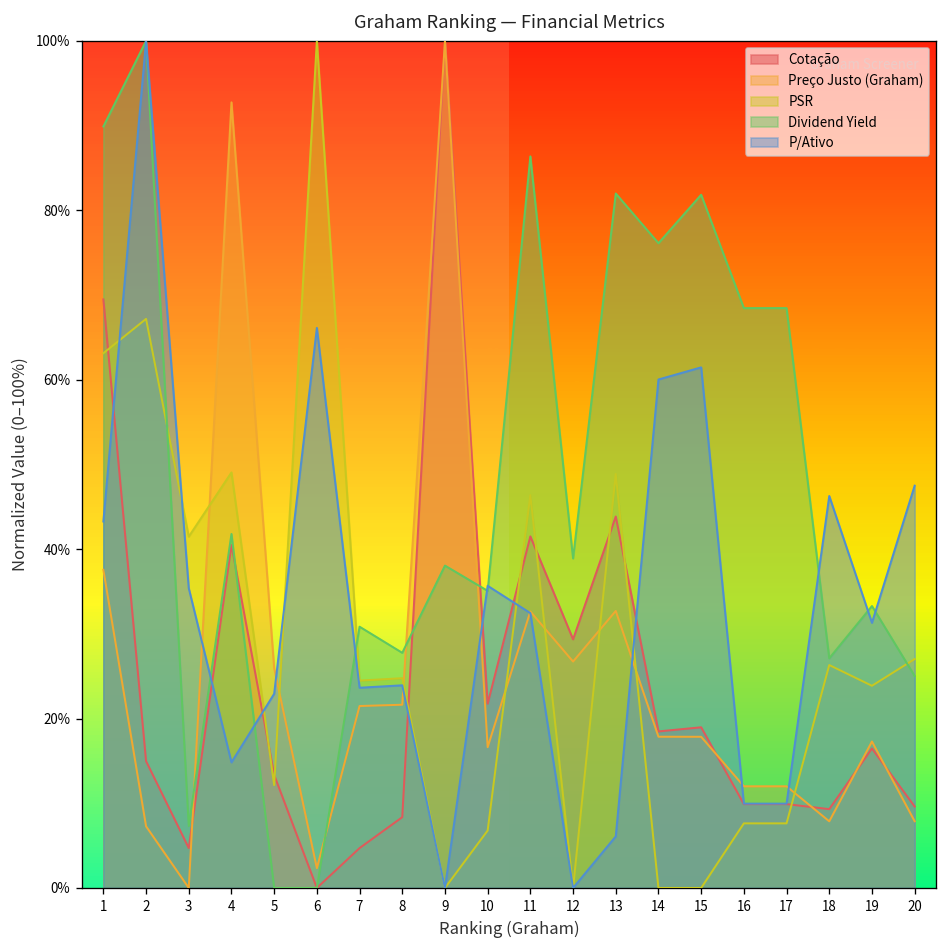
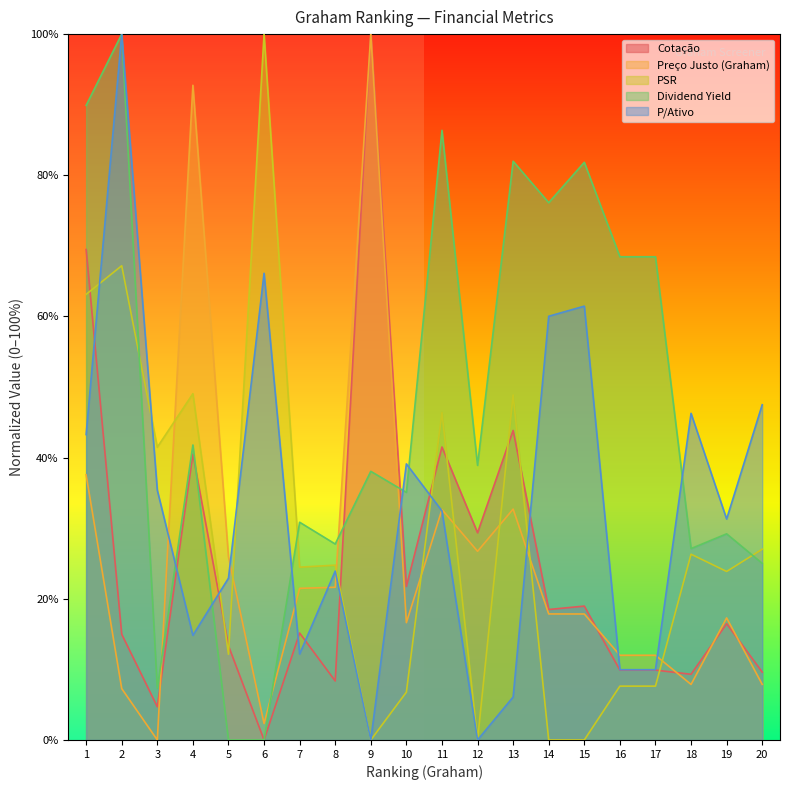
  {
    "Cotação": {
      "1": "69%",
      "2": "15%",
      "3": "5%",
      "4": "40%",
      "5": "13%",
-     "7": "5%",
+     "7": "15%",
      "8": "8%",
      "10": "22%",
      "11": "42%",
      "12": "29%",
      "13": "44%",
      "14": "18%",
      "15": "19%",
      "18": "9%",
      "19": "16%",
      "20": "10%"
    },
    "Dividend Yield": {
      "1": "90%",
      "3": "7%",
      "4": "42%",
      "5": "0%",
      "7": "31%",
      "8": "28%",
      "9": "38%",
      "10": "35%",
      "11": "86%",
      "12": "39%",
      "13": "82%",
      "14": "76%",
      "15": "82%",
      "16": "68%",
      "17": "68%",
      "18": "27%",
-     "19": "33%",
+     "19": "29%",
      "20": "25%"
    },
    "P/Ativo": {
      "1": "43%",
      "3": "35%",
      "4": "15%",
      "5": "23%",
      "6": "66%",
-     "7": "24%",
+     "7": "12%",
      "8": "24%",
-     "10": "36%",
+     "10": "39%",
      "13": "6%",
      "14": "60%",
      "15": "61%",
      "18": "46%",
      "19": "31%",
      "20": "47%"
    }
  }
